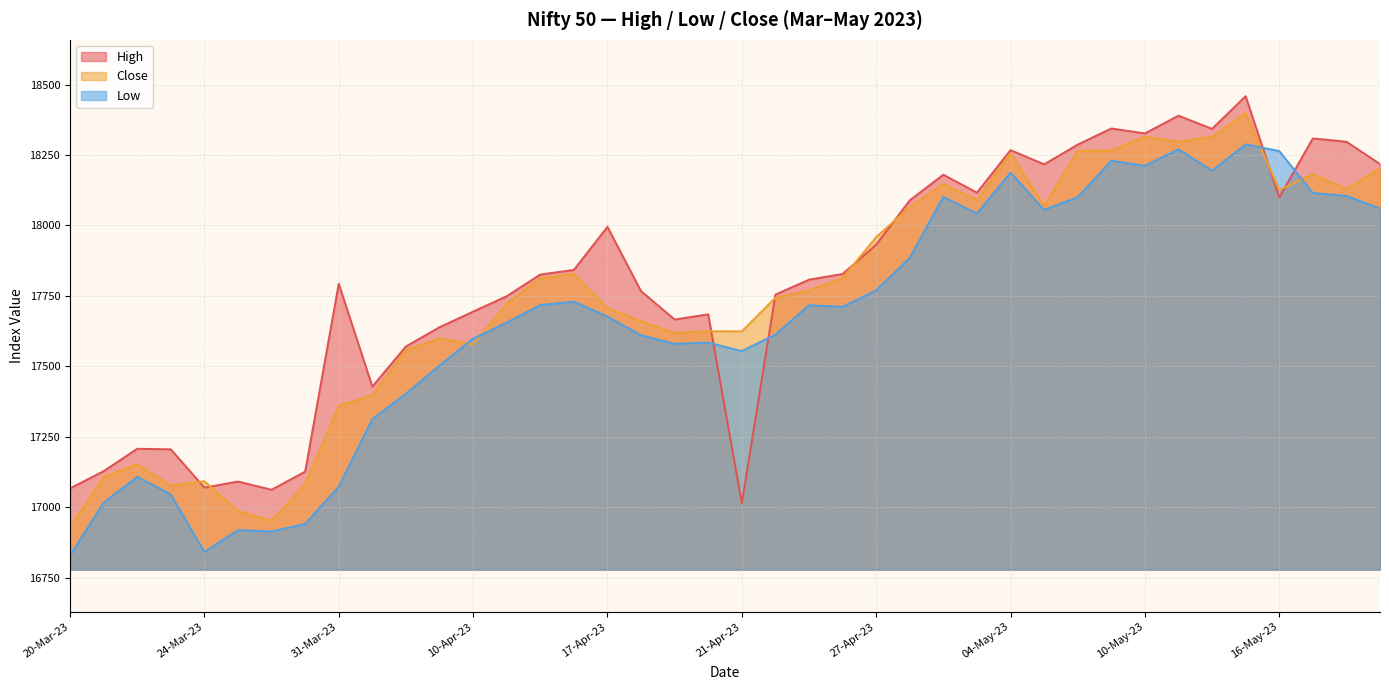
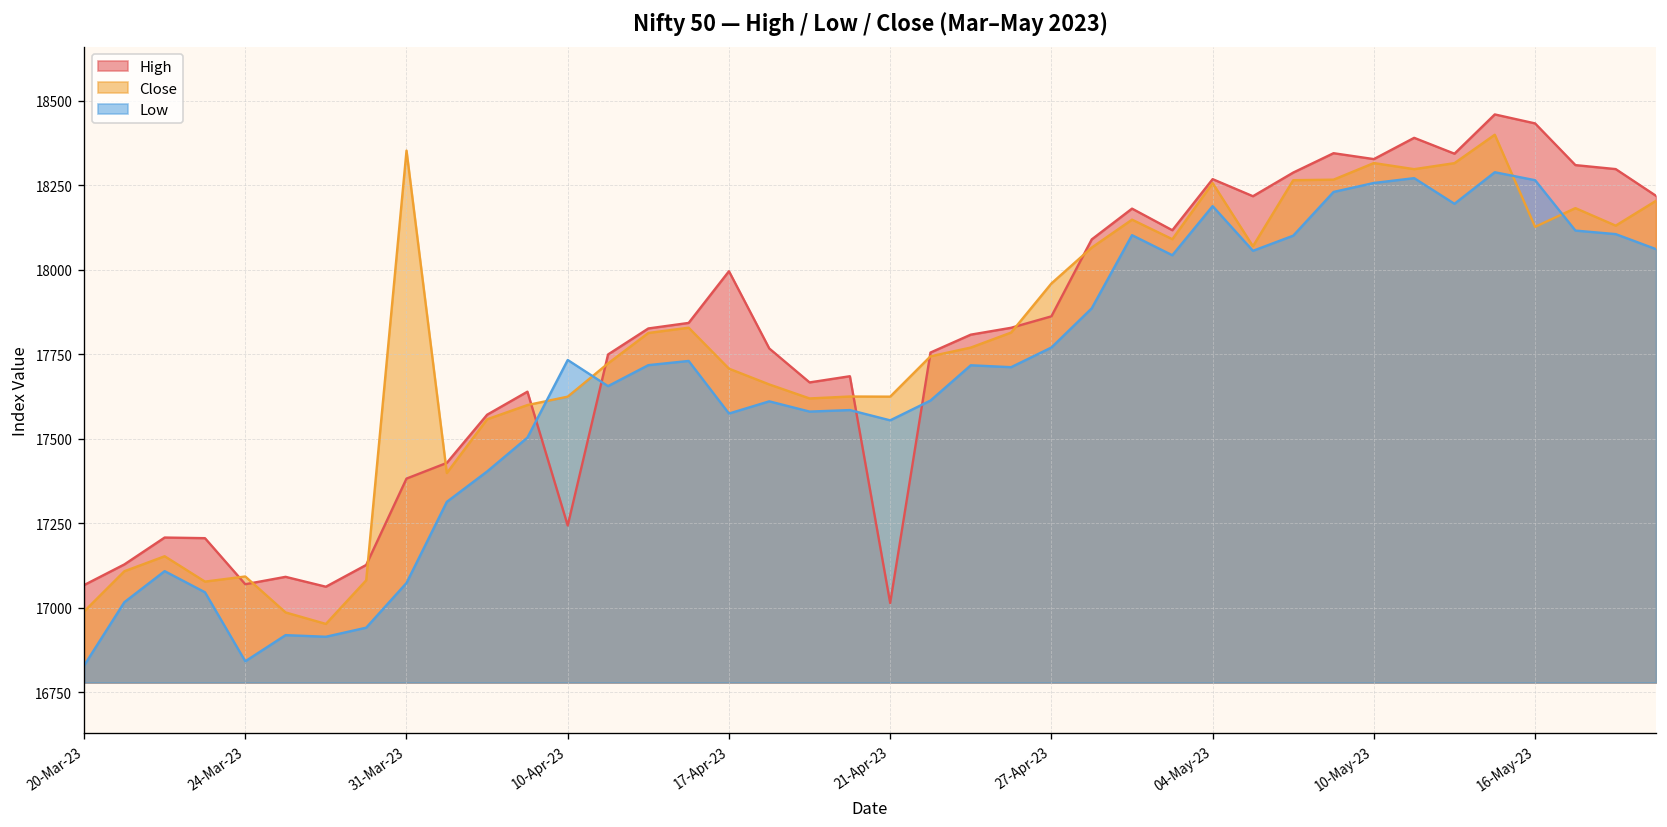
  {
    "High": {
      "20-Mar-23": 17070,
      "24-Mar-23": 17070,
-     "31-Mar-23": 17790,
-     "10-Apr-23": 17690,
+     "31-Mar-23": 17380,
+     "10-Apr-23": 17240,
      "17-Apr-23": 18000,
      "21-Apr-23": 17010,
-     "27-Apr-23": 17930,
+     "27-Apr-23": 17860,
      "04-May-23": 18270,
      "10-May-23": 18330,
-     "16-May-23": 18100
+     "16-May-23": 18430
    },
    "Close": {
-     "20-Mar-23": 16930,
+     "20-Mar-23": 16990,
      "24-Mar-23": 17090,
-     "31-Mar-23": 17360,
-     "10-Apr-23": 17580,
+     "31-Mar-23": 18350,
+     "10-Apr-23": 17620,
      "17-Apr-23": 17710,
      "21-Apr-23": 17620,
      "27-Apr-23": 17960,
      "04-May-23": 18260,
      "10-May-23": 18320,
      "16-May-23": 18130
    },
    "Low": {
      "20-Mar-23": 16830,
      "24-Mar-23": 16840,
      "31-Mar-23": 17070,
-     "10-Apr-23": 17600,
-     "17-Apr-23": 17680,
+     "10-Apr-23": 17730,
+     "17-Apr-23": 17570,
      "21-Apr-23": 17550,
      "27-Apr-23": 17770,
      "04-May-23": 18190,
-     "10-May-23": 18210,
+     "10-May-23": 18260,
      "16-May-23": 18260
    }
  }
